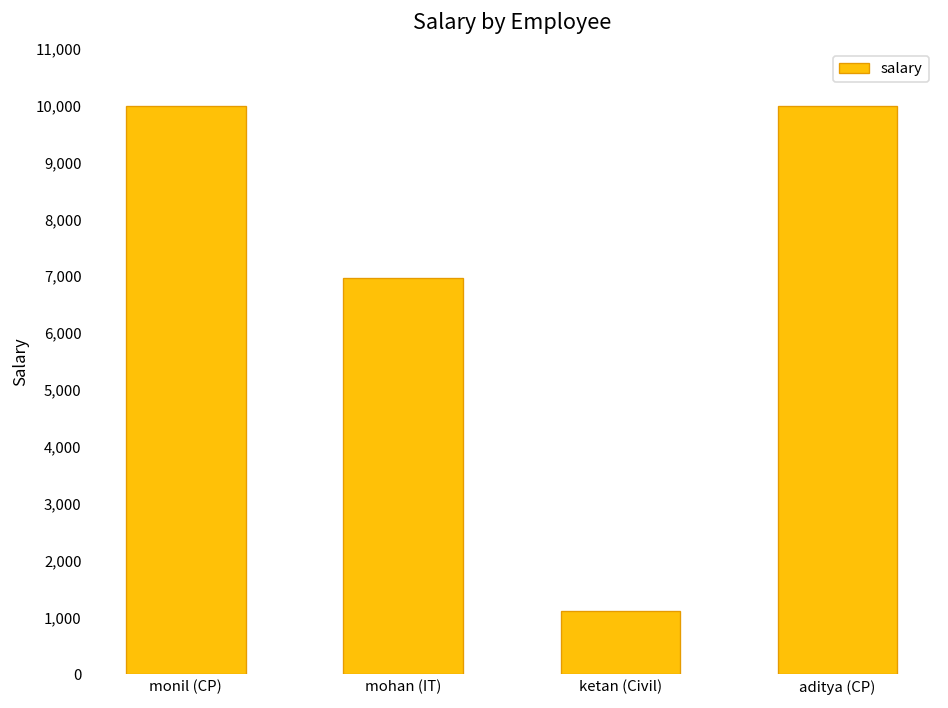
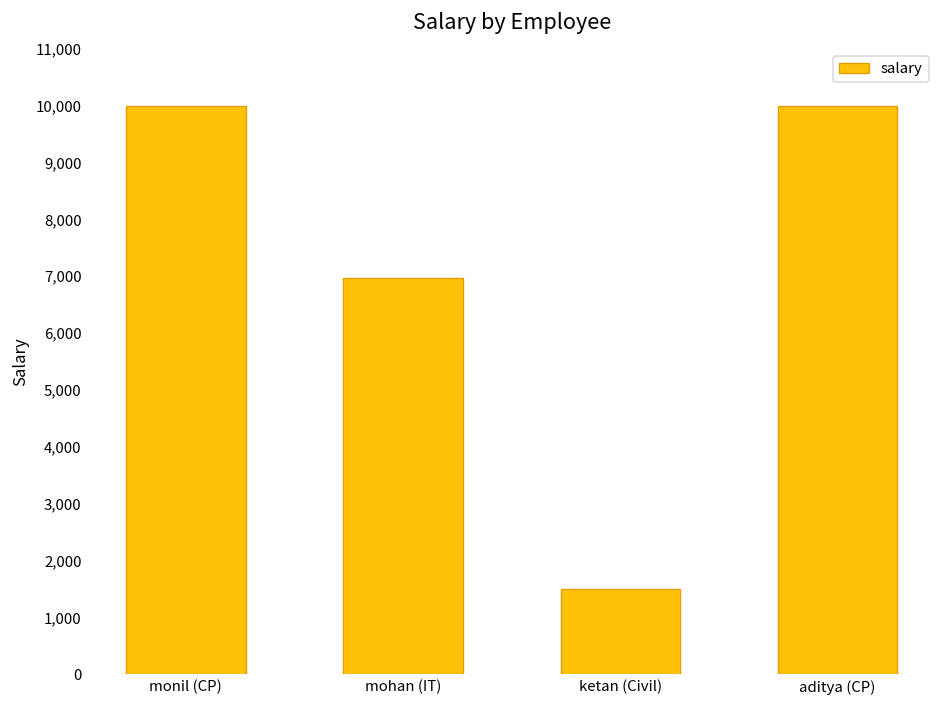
  {
    "monil (CP)": "10,000",
    "mohan (IT)": "7,000",
-   "ketan (Civil)": "1,100",
+   "ketan (Civil)": "1,500",
    "aditya (CP)": "10,000"
  }
